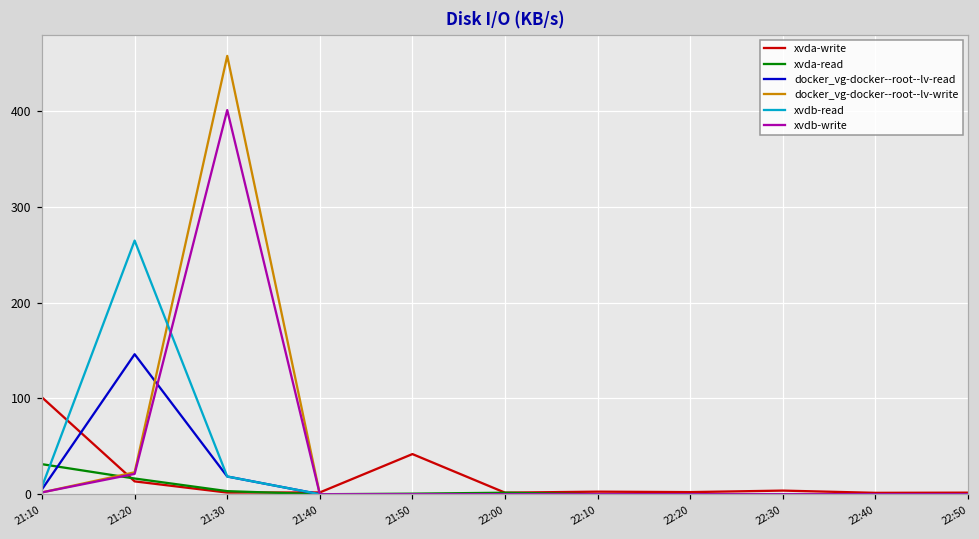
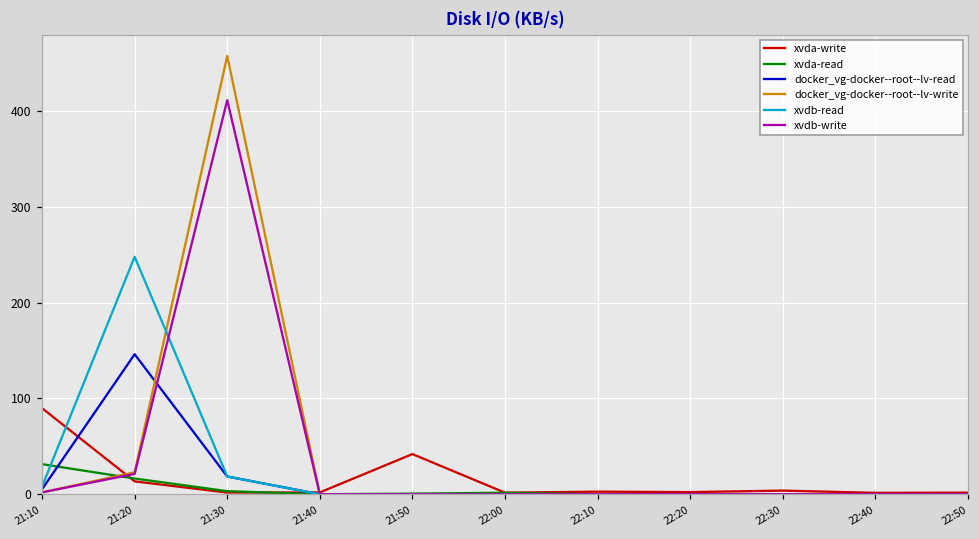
  {
    "xvda-write": {
-     "21:10": 100,
+     "21:10": 90,
      "21:20": 10,
      "21:50": 40,
      "22:30": 0
    },
    "xvda-read": {
      "21:10": 30,
      "21:20": 20
    },
    "docker_vg-docker--root--lv-read": {
      "21:20": 150
    },
    "docker_vg-docker--root--lv-write": {
      "21:30": 460
    },
    "xvdb-read": {
-     "21:20": 260
+     "21:20": 250
    },
    "xvdb-write": {
-     "21:30": 400
+     "21:30": 410
    }
  }
